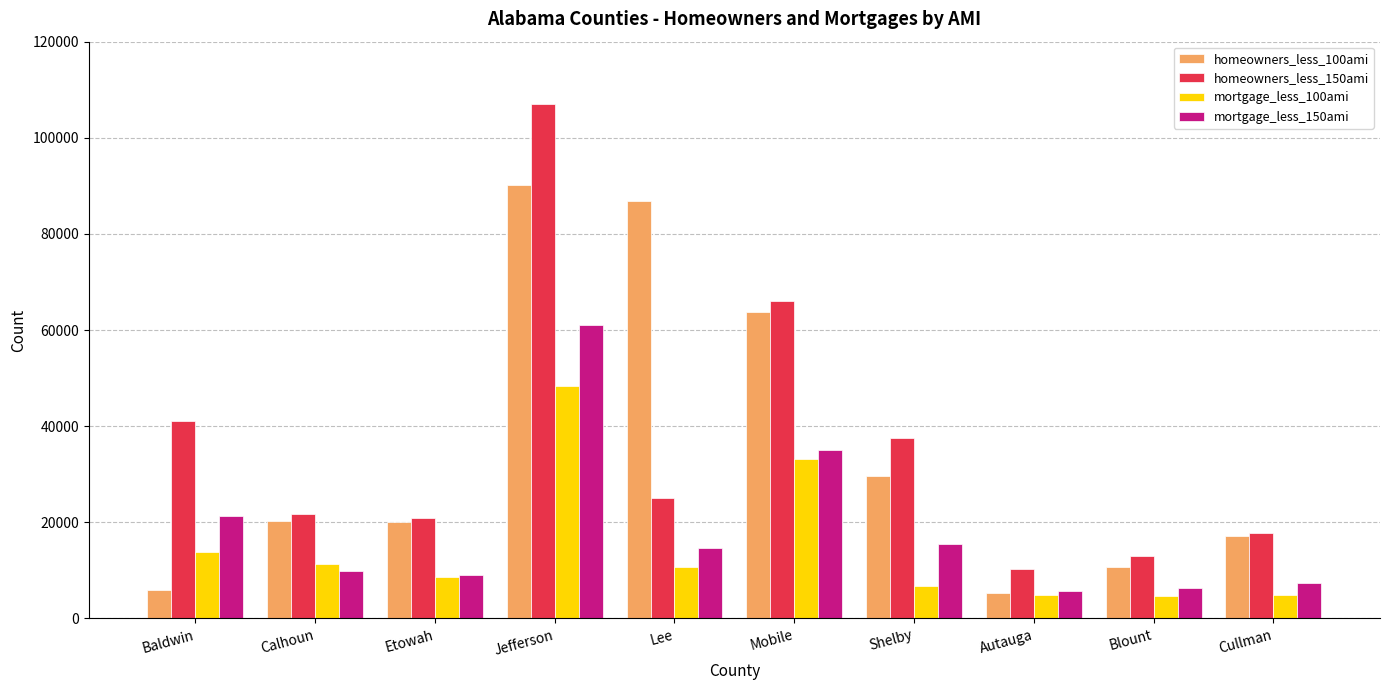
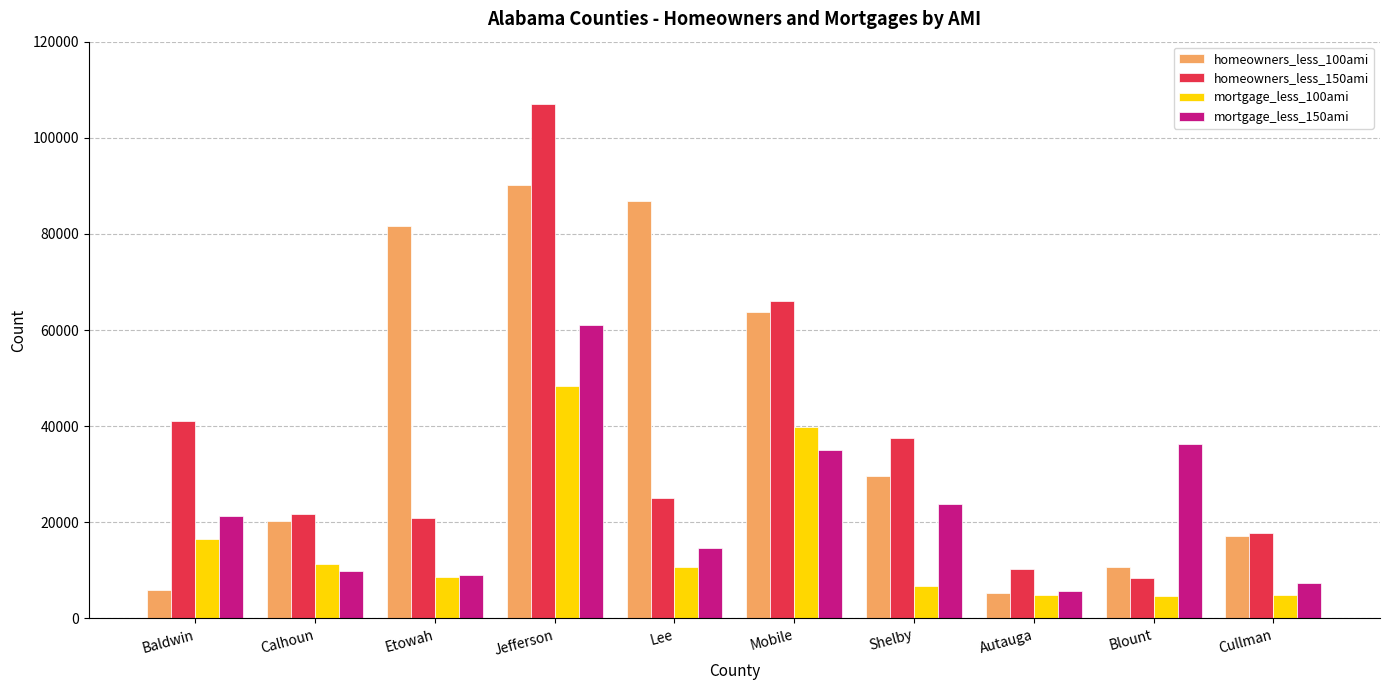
  {
    "homeowners_less_100ami": {
      "Baldwin": 6000,
      "Calhoun": 20000,
-     "Etowah": 20000,
+     "Etowah": 82000,
      "Jefferson": 90000,
      "Lee": 87000,
      "Mobile": 64000,
      "Shelby": 30000,
      "Autauga": 5000,
      "Blount": 11000,
      "Cullman": 17000
    },
    "homeowners_less_150ami": {
      "Baldwin": 41000,
      "Calhoun": 22000,
      "Etowah": 21000,
      "Jefferson": 107000,
      "Lee": 25000,
      "Mobile": 66000,
      "Shelby": 38000,
      "Autauga": 10000,
-     "Blount": 13000,
+     "Blount": 8000,
      "Cullman": 18000
    },
    "mortgage_less_100ami": {
-     "Baldwin": 14000,
+     "Baldwin": 17000,
      "Calhoun": 11000,
      "Etowah": 9000,
      "Jefferson": 48000,
      "Lee": 11000,
-     "Mobile": 33000,
+     "Mobile": 40000,
      "Shelby": 7000,
      "Autauga": 5000,
      "Blount": 5000,
      "Cullman": 5000
    },
    "mortgage_less_150ami": {
      "Baldwin": 21000,
      "Calhoun": 10000,
      "Etowah": 9000,
      "Jefferson": 61000,
      "Lee": 15000,
      "Mobile": 35000,
-     "Shelby": 15000,
+     "Shelby": 24000,
      "Autauga": 6000,
-     "Blount": 6000,
+     "Blount": 36000,
      "Cullman": 7000
    }
  }
